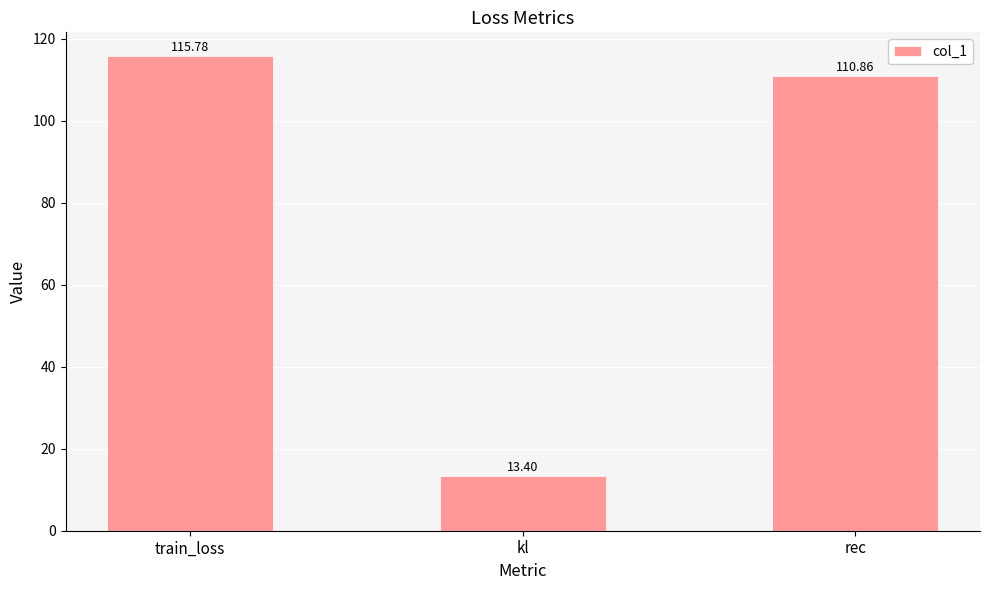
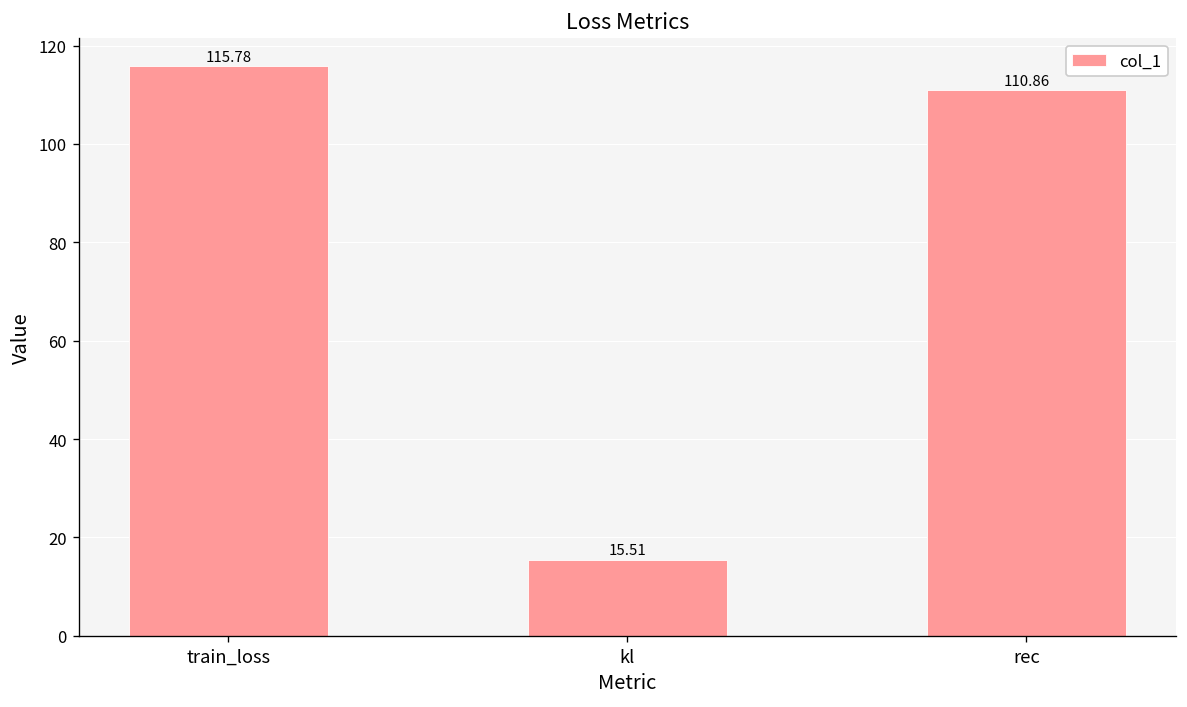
  {
    "train_loss": 115.78,
-   "kl": 13.40,
+   "kl": 15.51,
    "rec": 110.86
  }
